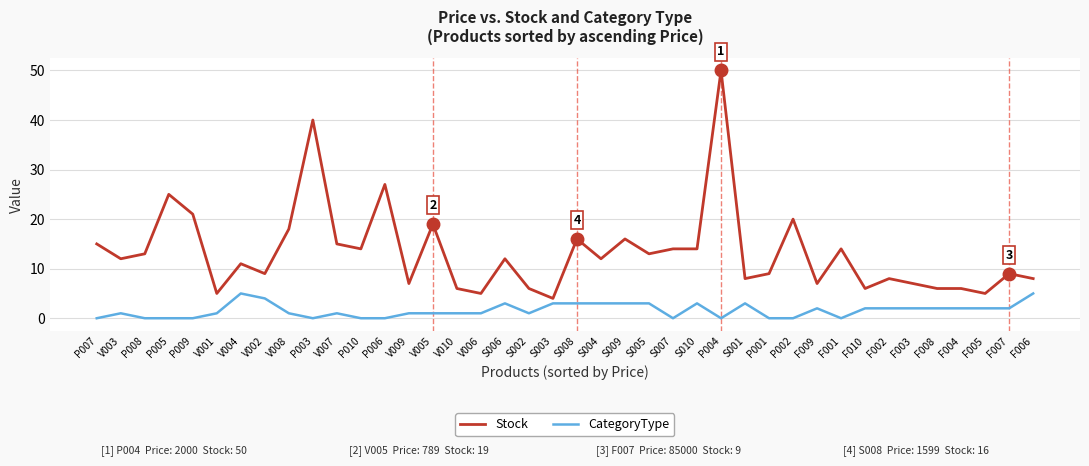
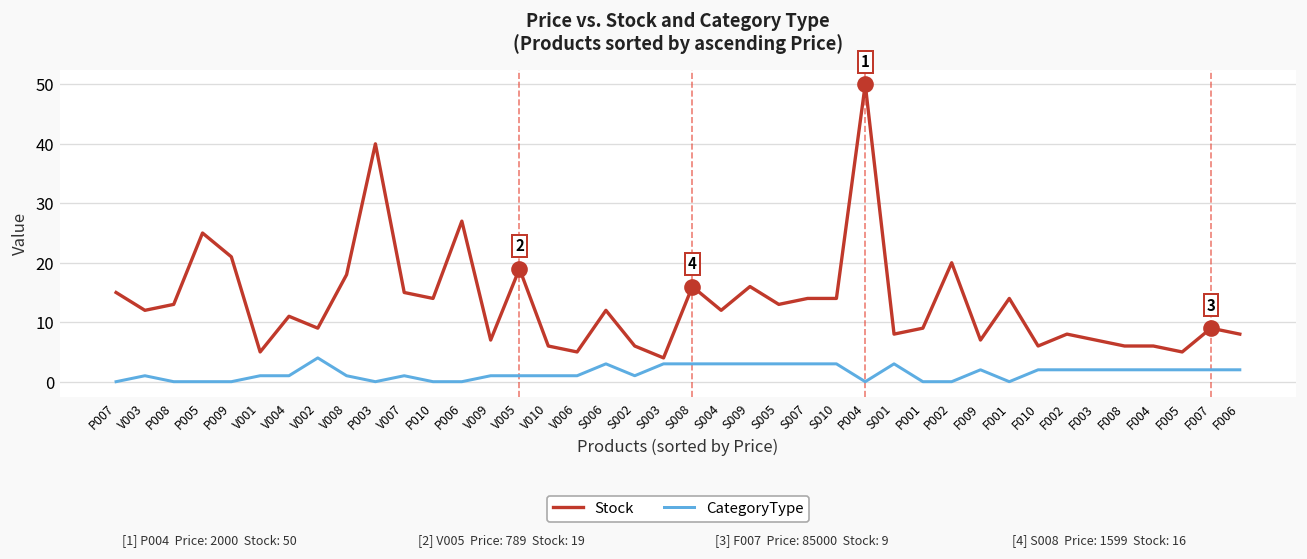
  {
    "CategoryType": {
      "P007": 0,
      "V003": 1,
      "P008": 0,
      "P005": 0,
      "P009": 0,
      "V001": 1,
-     "V004": 5,
+     "V004": 1,
      "V002": 4,
      "V008": 1,
      "P003": 0,
      "V007": 1,
      "P010": 0,
      "P006": 0,
      "V009": 1,
      "V005": 1,
      "V010": 1,
      "V006": 1,
      "S006": 3,
      "S002": 1,
      "S003": 3,
      "S008": 3,
      "S004": 3,
      "S009": 3,
      "S005": 3,
-     "S007": 0,
+     "S007": 3,
      "S010": 3,
      "P004": 0,
      "S001": 3,
      "P001": 0,
      "P002": 0,
      "F009": 2,
      "F001": 0,
      "F010": 2,
      "F002": 2,
      "F003": 2,
      "F008": 2,
      "F004": 2,
      "F005": 2,
      "F007": 2,
-     "F006": 5
+     "F006": 2
    }
  }
